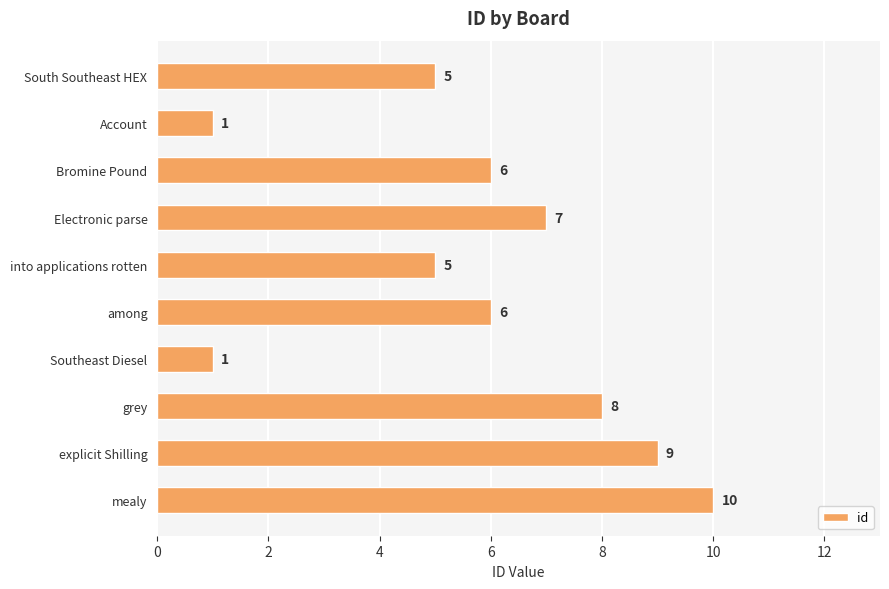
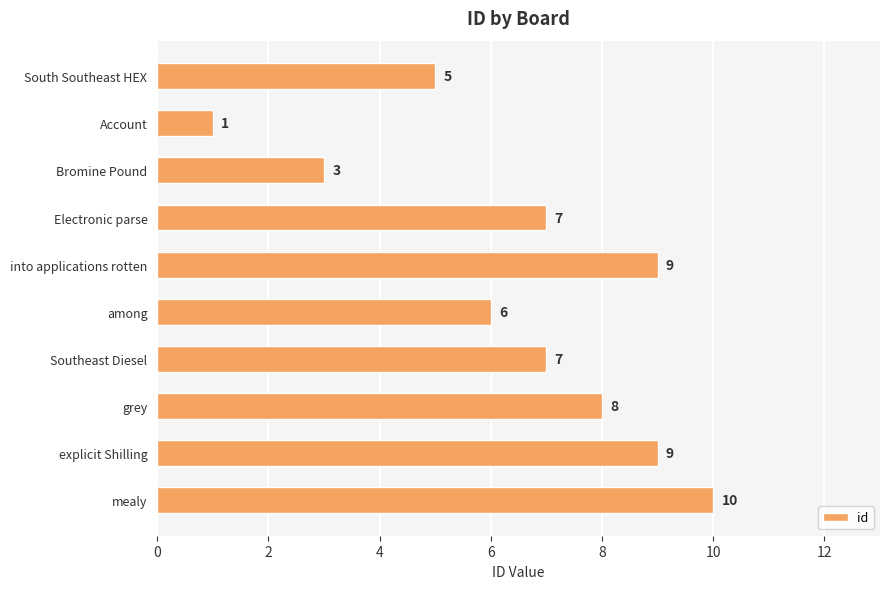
  {
    "South Southeast HEX": 5,
    "Account": 1,
-   "Bromine Pound": 6,
+   "Bromine Pound": 3,
    "Electronic parse": 7,
-   "into applications rotten": 5,
+   "into applications rotten": 9,
    "among": 6,
-   "Southeast Diesel": 1,
+   "Southeast Diesel": 7,
    "grey": 8,
    "explicit Shilling": 9,
    "mealy": 10
  }
